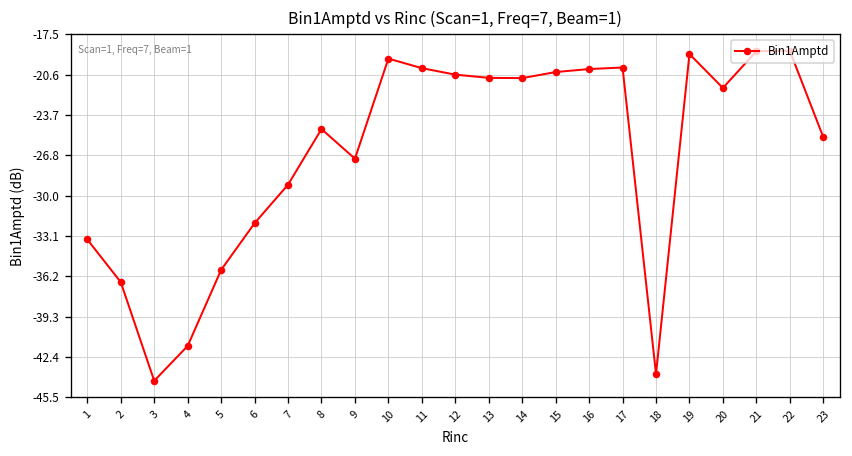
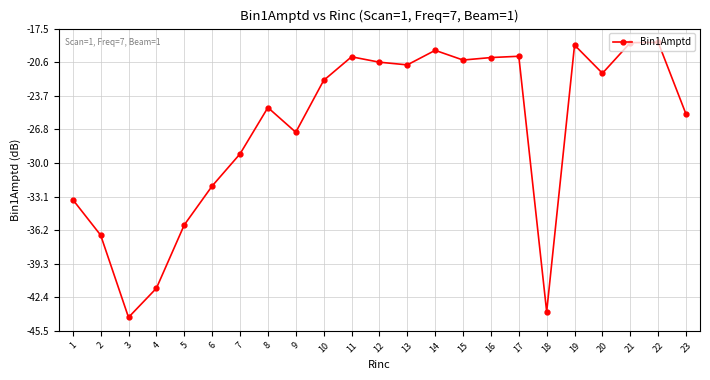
  {
    "1": -33.3,
    "2": -36.6,
    "3": -44.3,
    "4": -41.6,
    "5": -35.7,
    "6": -32.1,
    "7": -29.1,
    "8": -24.8,
    "9": -27.1,
-   "10": -19.4,
+   "10": -22.3,
    "11": -20.1,
    "12": -20.6,
    "13": -20.8,
-   "14": -20.9,
+   "14": -19.5,
    "15": -20.4,
    "16": -20.2,
    "17": -20.0,
    "18": -43.8,
    "19": -19.0,
    "20": -21.6,
    "23": -25.4
  }
